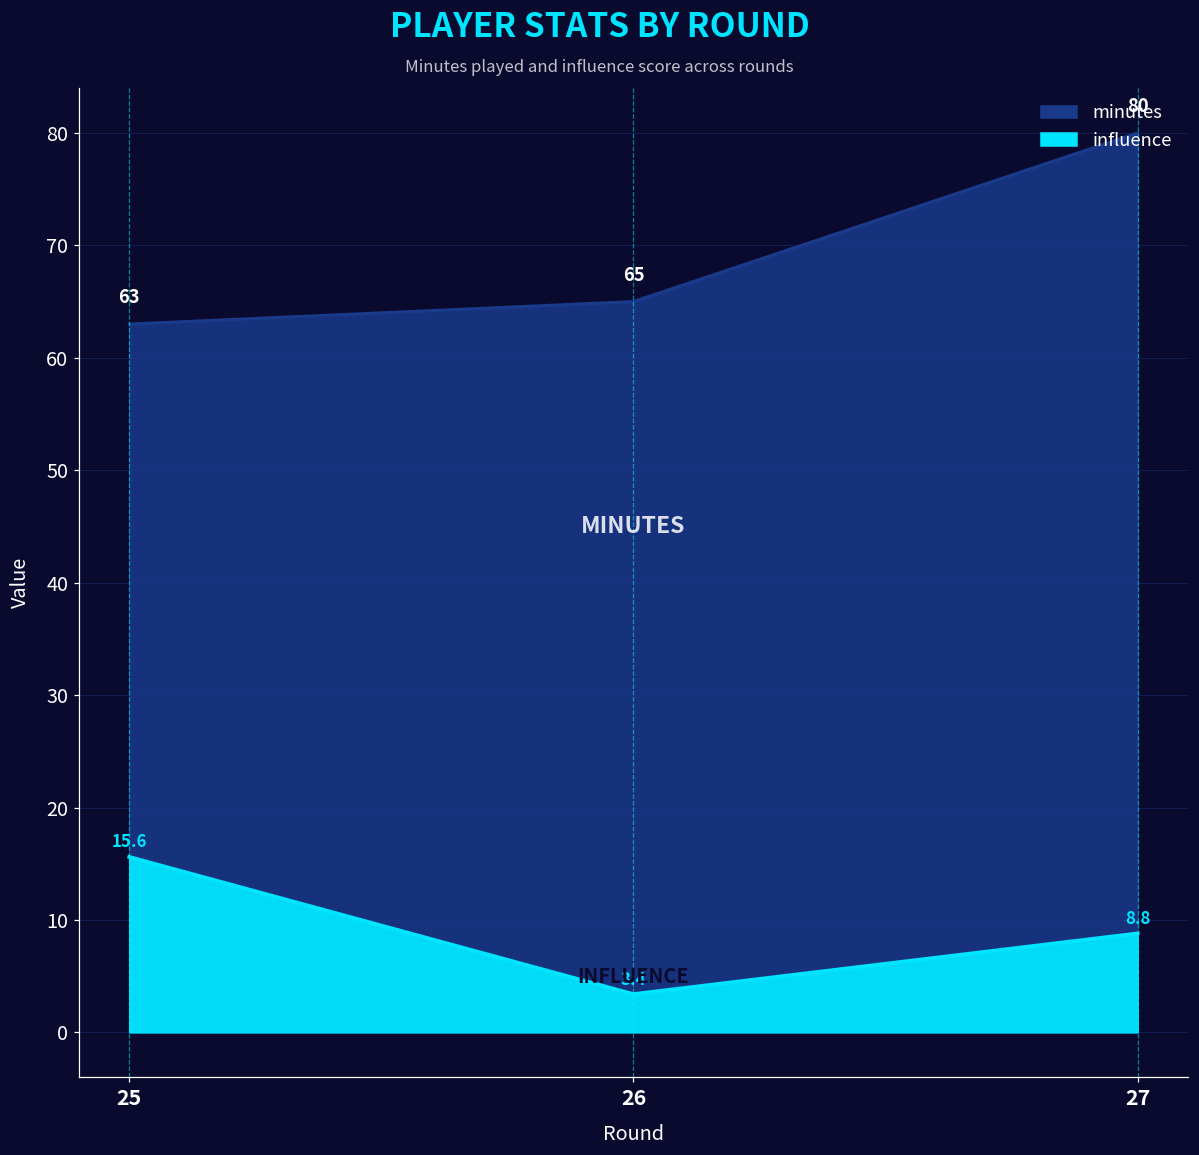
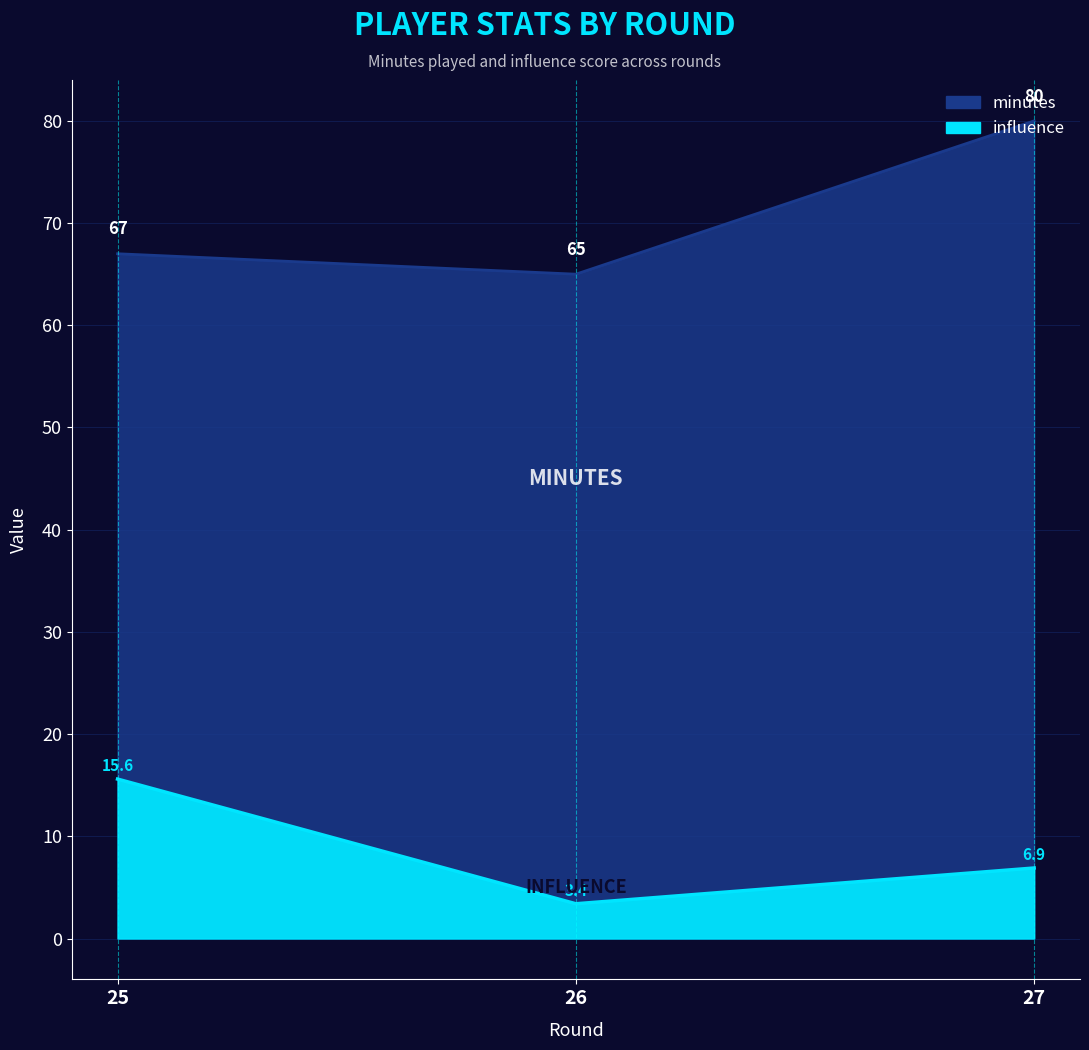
  {
    "minutes": {
-     "25": 63,
+     "25": 67,
      "26": 65,
      "27": 80
    },
    "influence": {
      "25": 15.6,
-     "27": 8.8
+     "27": 6.9
    }
  }
